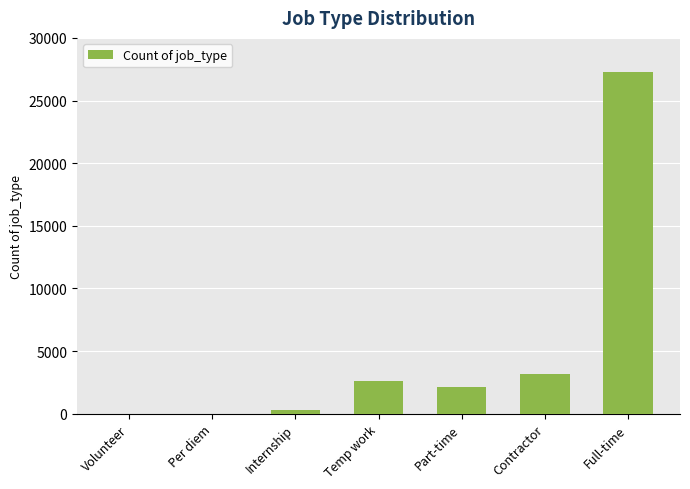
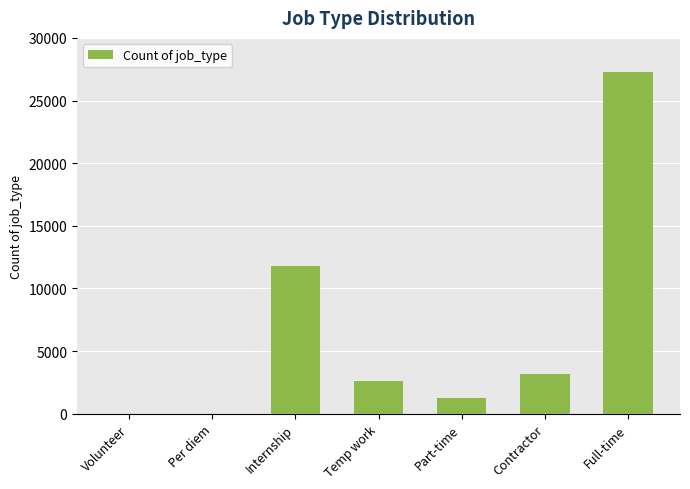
  {
-   "Internship": 300,
+   "Internship": 11800,
    "Temp work": 2600,
-   "Part-time": 2100,
+   "Part-time": 1200,
    "Contractor": 3200,
    "Full-time": 27200
  }
